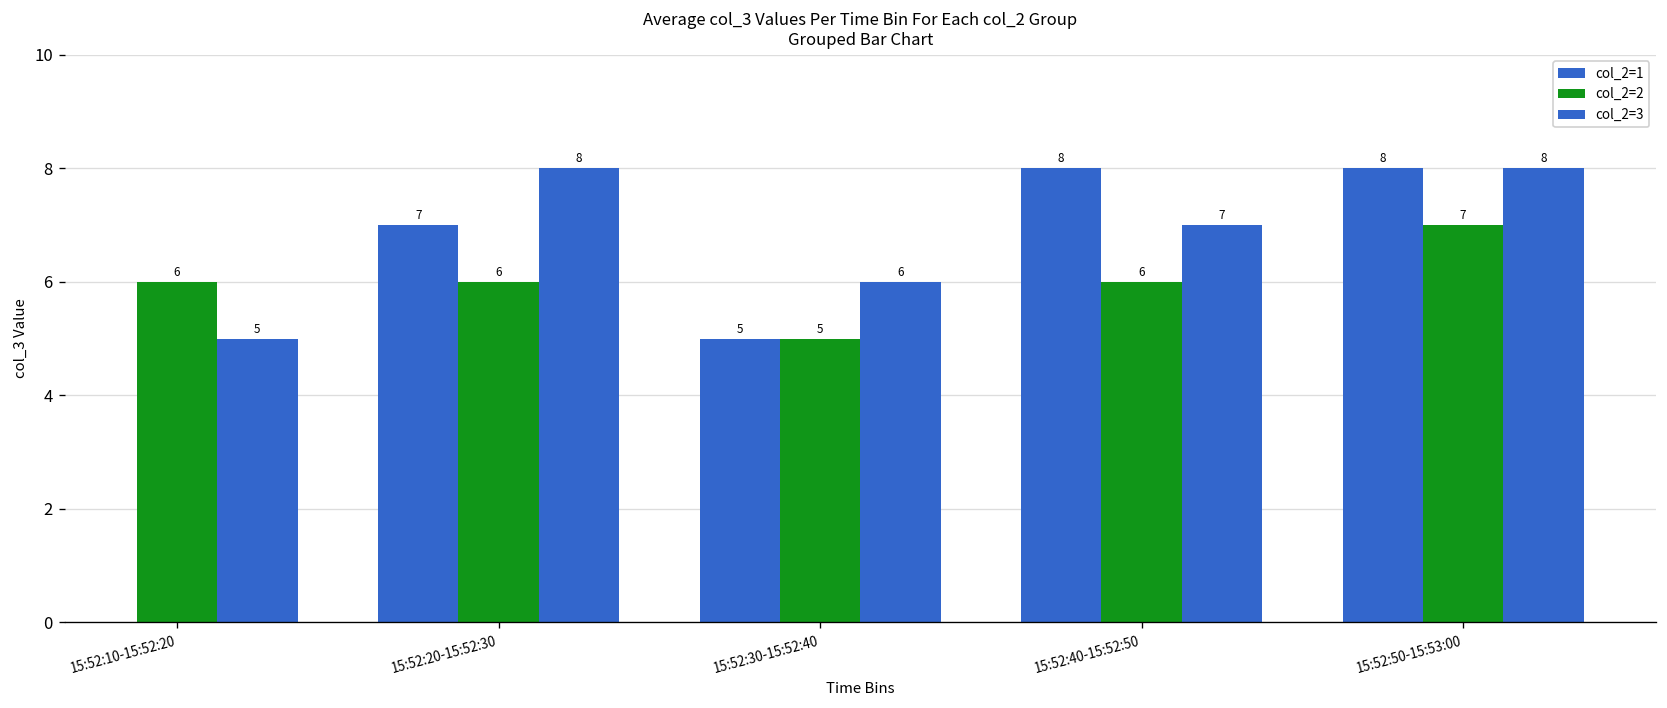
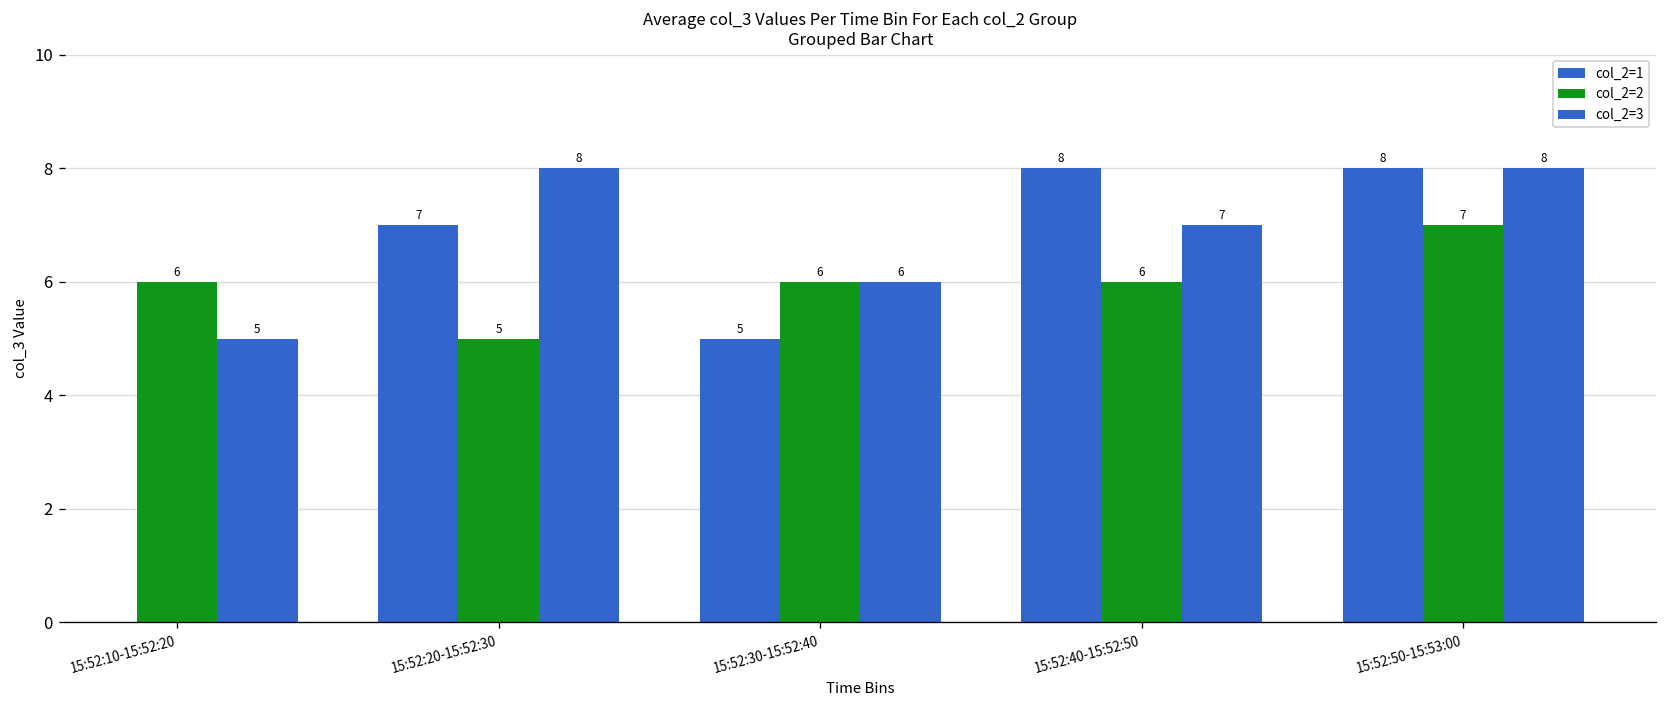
  {
    "col_2=2": {
      "15:52:10-15:52:20": 6,
-     "15:52:20-15:52:30": 6,
-     "15:52:30-15:52:40": 5,
+     "15:52:20-15:52:30": 5,
+     "15:52:30-15:52:40": 6,
      "15:52:40-15:52:50": 6,
      "15:52:50-15:53:00": 7
    }
  }
